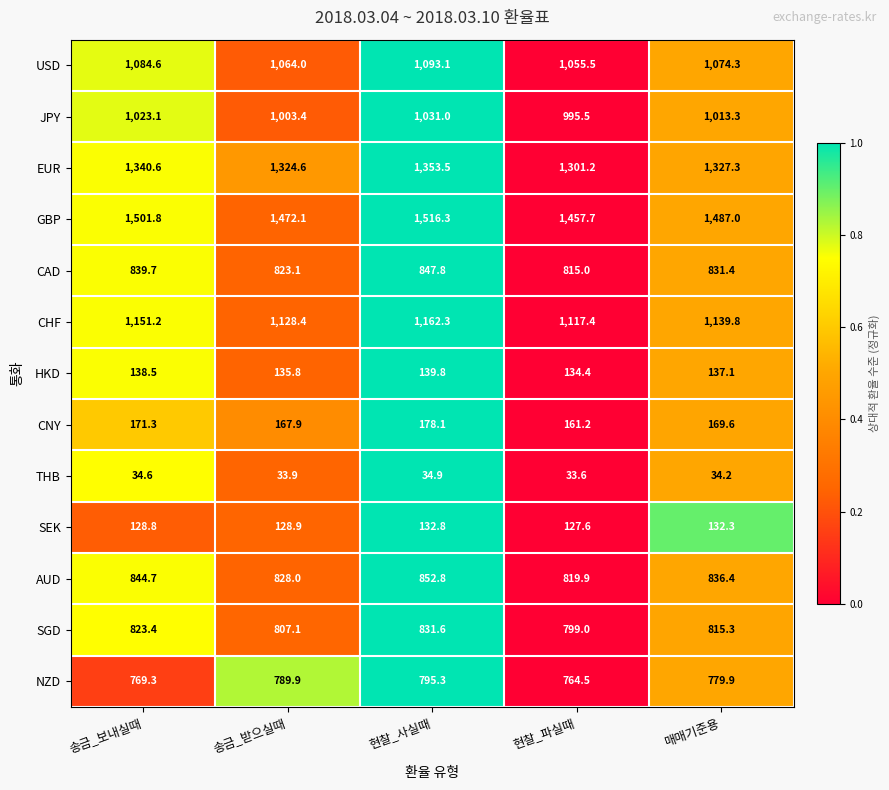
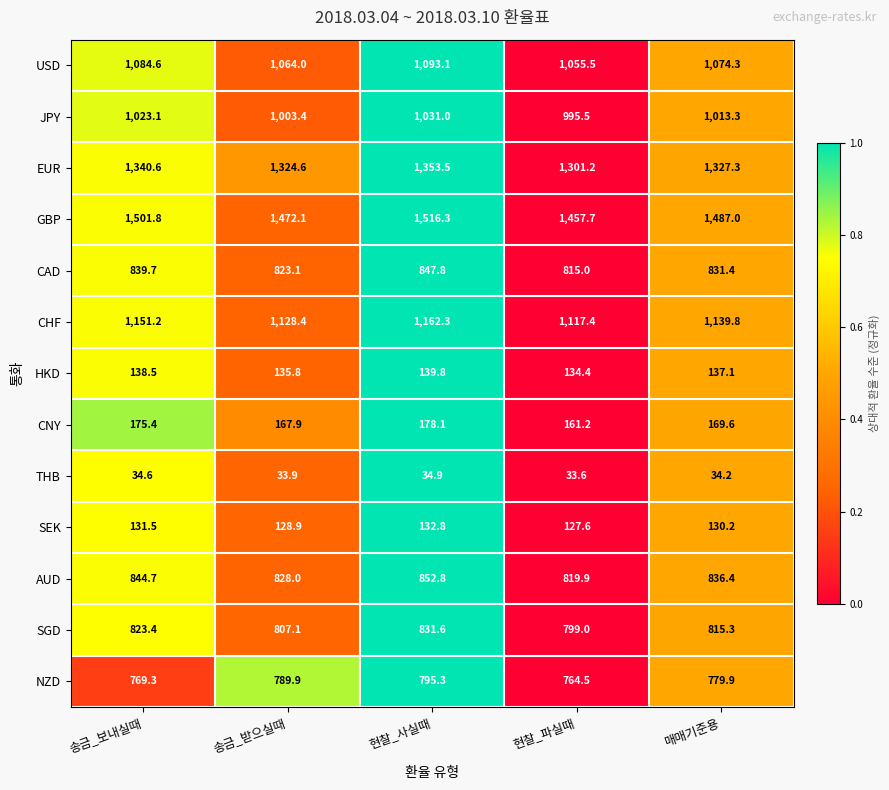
  {
    "USD": {
      "송금_보내실때": "1,084.6",
      "송금_받으실때": "1,064.0",
      "현찰_사실때": "1,093.1",
      "현찰_파실때": "1,055.5",
      "매매기준용": "1,074.3"
    },
    "JPY": {
      "송금_보내실때": "1,023.1",
      "송금_받으실때": "1,003.4",
      "현찰_사실때": "1,031.0",
      "현찰_파실때": "995.5",
      "매매기준용": "1,013.3"
    },
    "EUR": {
      "송금_보내실때": "1,340.6",
      "송금_받으실때": "1,324.6",
      "현찰_사실때": "1,353.5",
      "현찰_파실때": "1,301.2",
      "매매기준용": "1,327.3"
    },
    "GBP": {
      "송금_보내실때": "1,501.8",
      "송금_받으실때": "1,472.1",
      "현찰_사실때": "1,516.3",
      "현찰_파실때": "1,457.7",
      "매매기준용": "1,487.0"
    },
    "CAD": {
      "송금_보내실때": "839.7",
      "송금_받으실때": "823.1",
      "현찰_사실때": "847.8",
      "현찰_파실때": "815.0",
      "매매기준용": "831.4"
    },
    "CHF": {
      "송금_보내실때": "1,151.2",
      "송금_받으실때": "1,128.4",
      "현찰_사실때": "1,162.3",
      "현찰_파실때": "1,117.4",
      "매매기준용": "1,139.8"
    },
    "HKD": {
      "송금_보내실때": "138.5",
      "송금_받으실때": "135.8",
      "현찰_사실때": "139.8",
      "현찰_파실때": "134.4",
      "매매기준용": "137.1"
    },
    "CNY": {
-     "송금_보내실때": "171.3",
+     "송금_보내실때": "175.4",
      "송금_받으실때": "167.9",
      "현찰_사실때": "178.1",
      "현찰_파실때": "161.2",
      "매매기준용": "169.6"
    },
    "THB": {
      "송금_보내실때": "34.6",
      "송금_받으실때": "33.9",
      "현찰_사실때": "34.9",
      "현찰_파실때": "33.6",
      "매매기준용": "34.2"
    },
    "SEK": {
-     "송금_보내실때": "128.8",
+     "송금_보내실때": "131.5",
      "송금_받으실때": "128.9",
      "현찰_사실때": "132.8",
      "현찰_파실때": "127.6",
-     "매매기준용": "132.3"
+     "매매기준용": "130.2"
    },
    "AUD": {
      "송금_보내실때": "844.7",
      "송금_받으실때": "828.0",
      "현찰_사실때": "852.8",
      "현찰_파실때": "819.9",
      "매매기준용": "836.4"
    },
    "SGD": {
      "송금_보내실때": "823.4",
      "송금_받으실때": "807.1",
      "현찰_사실때": "831.6",
      "현찰_파실때": "799.0",
      "매매기준용": "815.3"
    },
    "NZD": {
      "송금_보내실때": "769.3",
      "송금_받으실때": "789.9",
      "현찰_사실때": "795.3",
      "현찰_파실때": "764.5",
      "매매기준용": "779.9"
    }
  }
